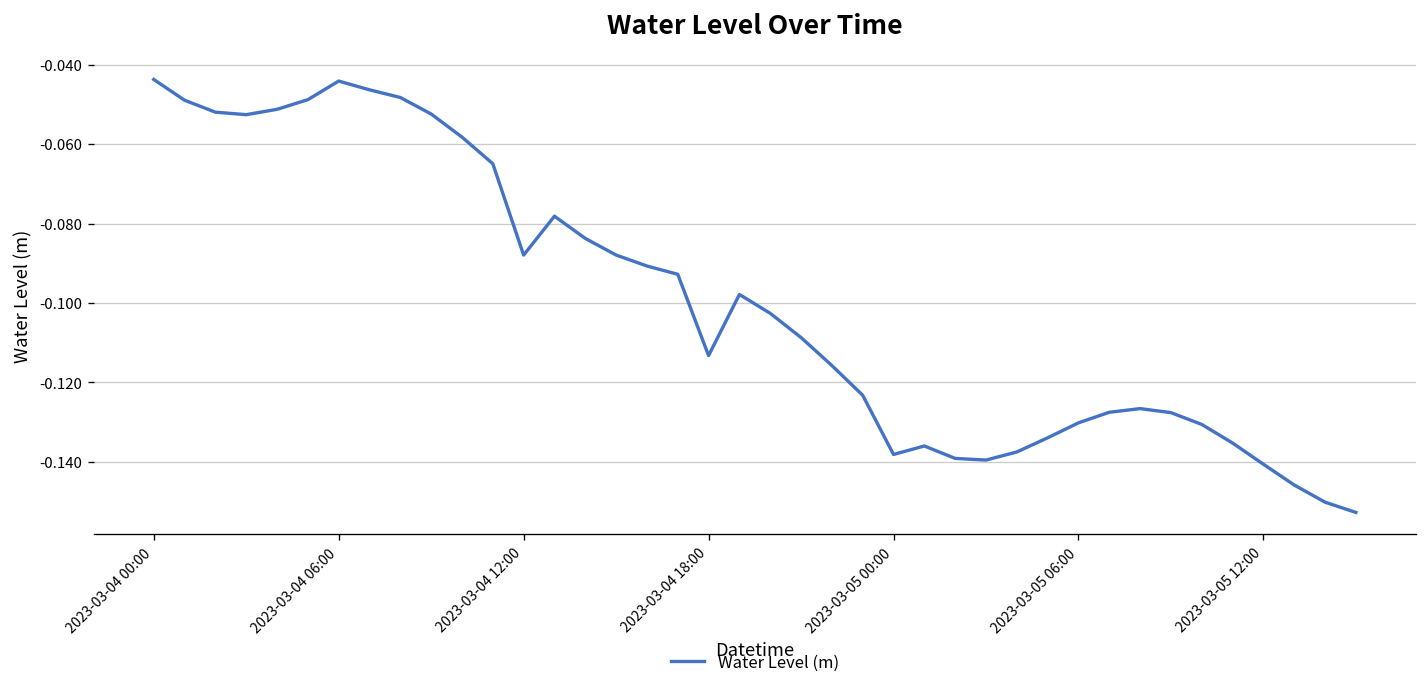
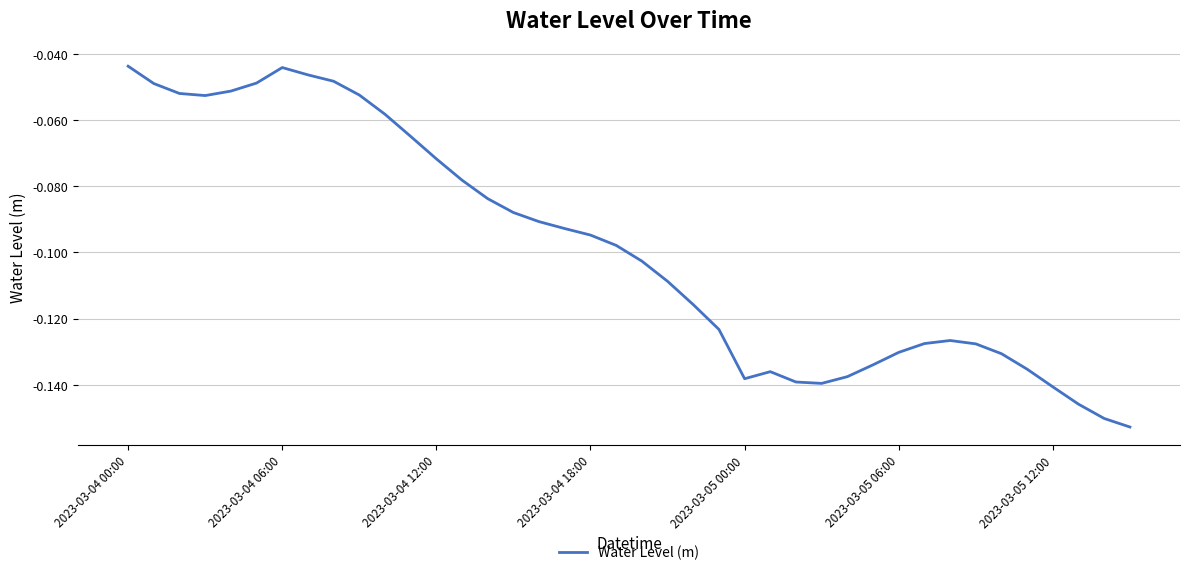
  {
    "2023-03-04 00:00": -0.044,
    "2023-03-04 06:00": -0.044,
-   "2023-03-04 12:00": -0.088,
-   "2023-03-04 18:00": -0.113,
+   "2023-03-04 12:00": -0.072,
+   "2023-03-04 18:00": -0.095,
    "2023-03-05 00:00": -0.138,
    "2023-03-05 06:00": -0.130,
    "2023-03-05 12:00": -0.141
  }
